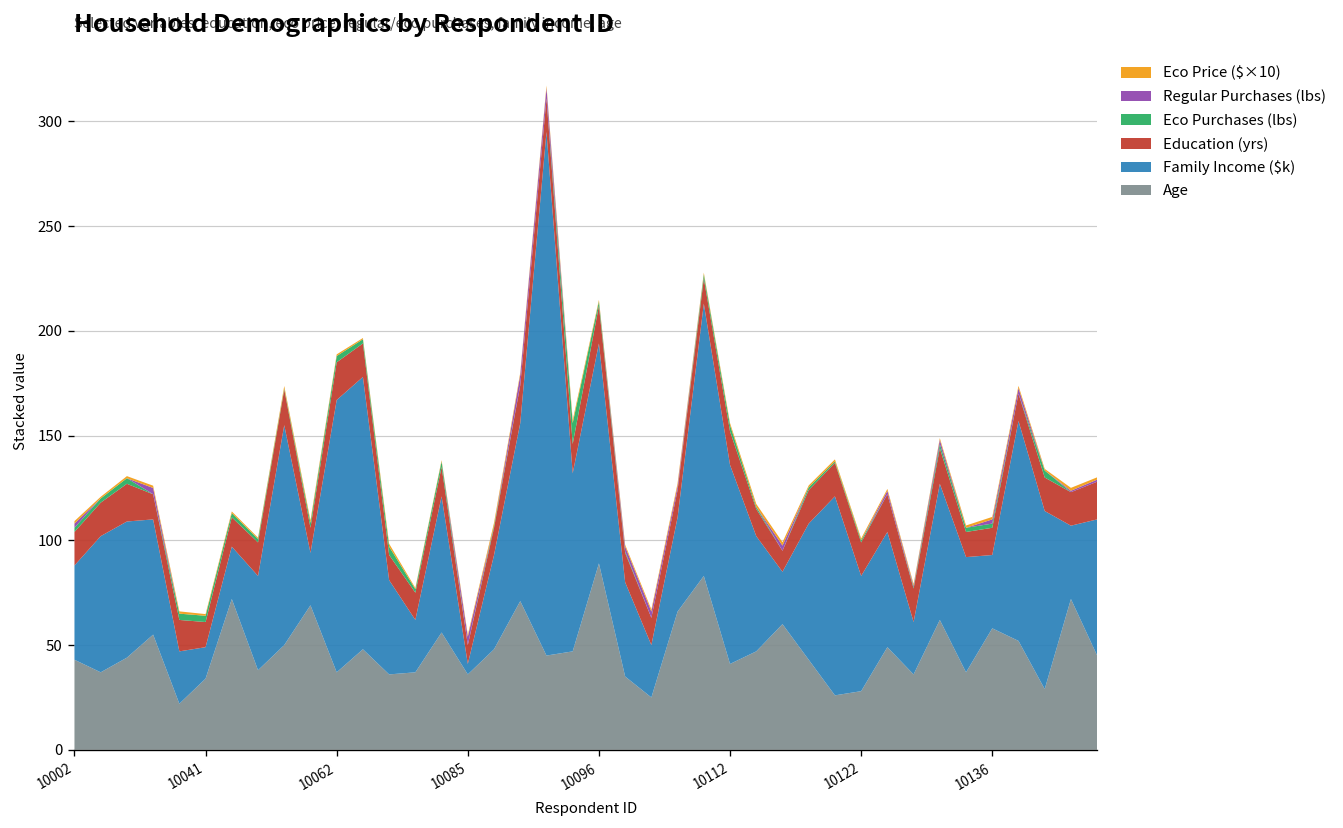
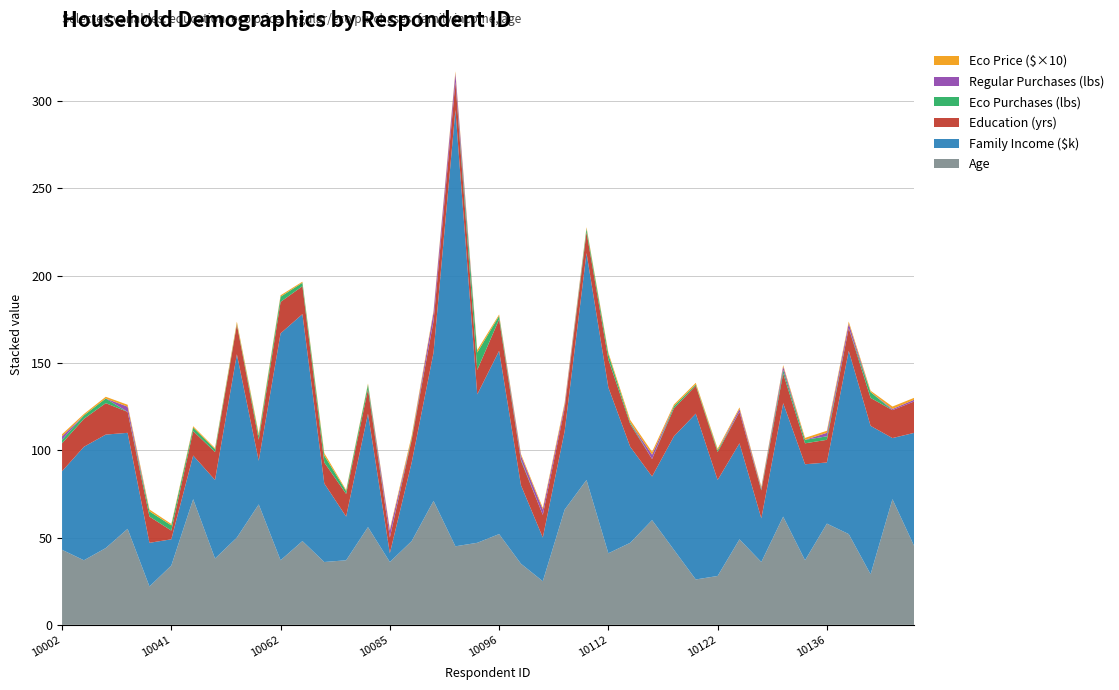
  {
    "Age": {
      "10002": 43,
      "10041": 34,
      "10062": 37,
      "10085": 36,
-     "10096": 89,
+     "10096": 52,
      "10112": 41,
      "10122": 28,
      "10136": 58
    },
    "Family Income ($k)": {
      "10002": 45,
      "10041": 15,
      "10062": 130,
      "10085": 5,
      "10096": 105,
      "10112": 95,
      "10122": 55,
      "10136": 35
    },
    "Education (yrs)": {
      "10002": 16,
-     "10041": 12,
+     "10041": 5,
      "10062": 18,
      "10096": 18,
      "10112": 16,
      "10136": 13
    },
    "Eco Purchases (lbs)": {
      "10002": 2,
      "10136": 2
    }
  }
